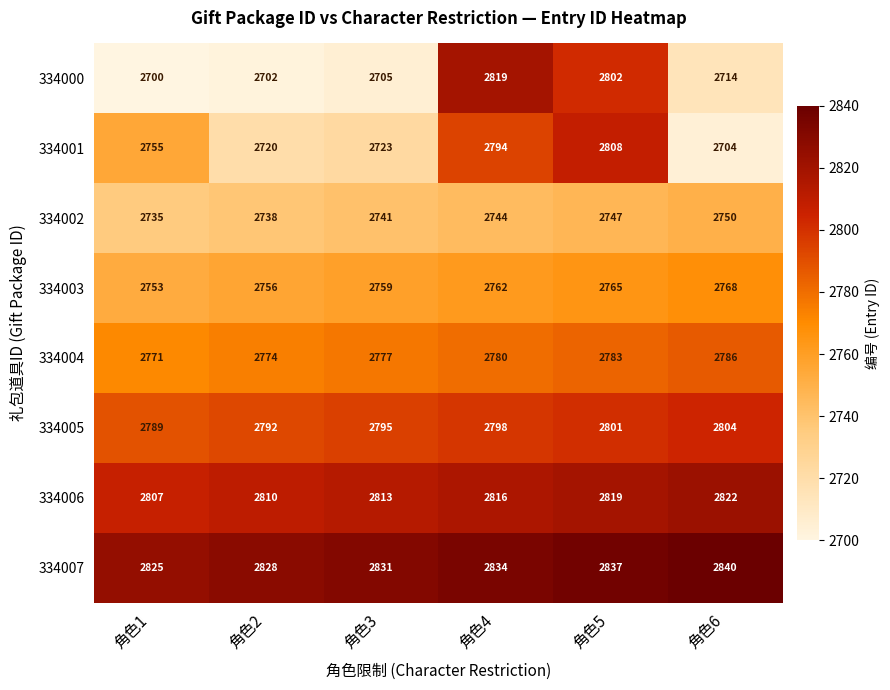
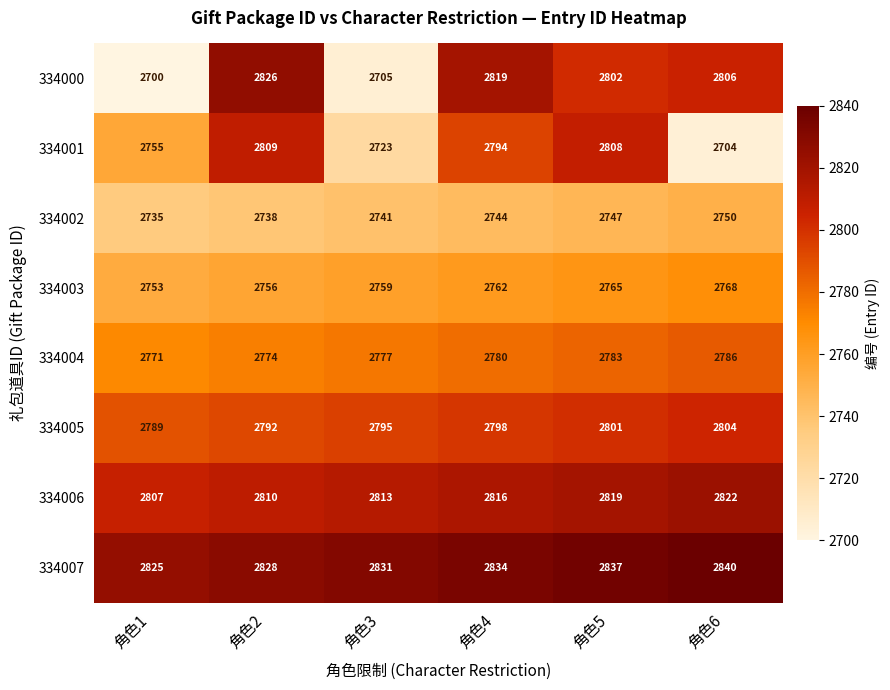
  {
    "334000": {
      "角色1": 2700,
-     "角色2": 2702,
+     "角色2": 2826,
      "角色3": 2705,
      "角色4": 2819,
      "角色5": 2802,
-     "角色6": 2714
+     "角色6": 2806
    },
    "334001": {
      "角色1": 2755,
-     "角色2": 2720,
+     "角色2": 2809,
      "角色3": 2723,
      "角色4": 2794,
      "角色5": 2808,
      "角色6": 2704
    },
    "334002": {
      "角色1": 2735,
      "角色2": 2738,
      "角色3": 2741,
      "角色4": 2744,
      "角色5": 2747,
      "角色6": 2750
    },
    "334003": {
      "角色1": 2753,
      "角色2": 2756,
      "角色3": 2759,
      "角色4": 2762,
      "角色5": 2765,
      "角色6": 2768
    },
    "334004": {
      "角色1": 2771,
      "角色2": 2774,
      "角色3": 2777,
      "角色4": 2780,
      "角色5": 2783,
      "角色6": 2786
    },
    "334005": {
      "角色1": 2789,
      "角色2": 2792,
      "角色3": 2795,
      "角色4": 2798,
      "角色5": 2801,
      "角色6": 2804
    },
    "334006": {
      "角色1": 2807,
      "角色2": 2810,
      "角色3": 2813,
      "角色4": 2816,
      "角色5": 2819,
      "角色6": 2822
    },
    "334007": {
      "角色1": 2825,
      "角色2": 2828,
      "角色3": 2831,
      "角色4": 2834,
      "角色5": 2837,
      "角色6": 2840
    }
  }
